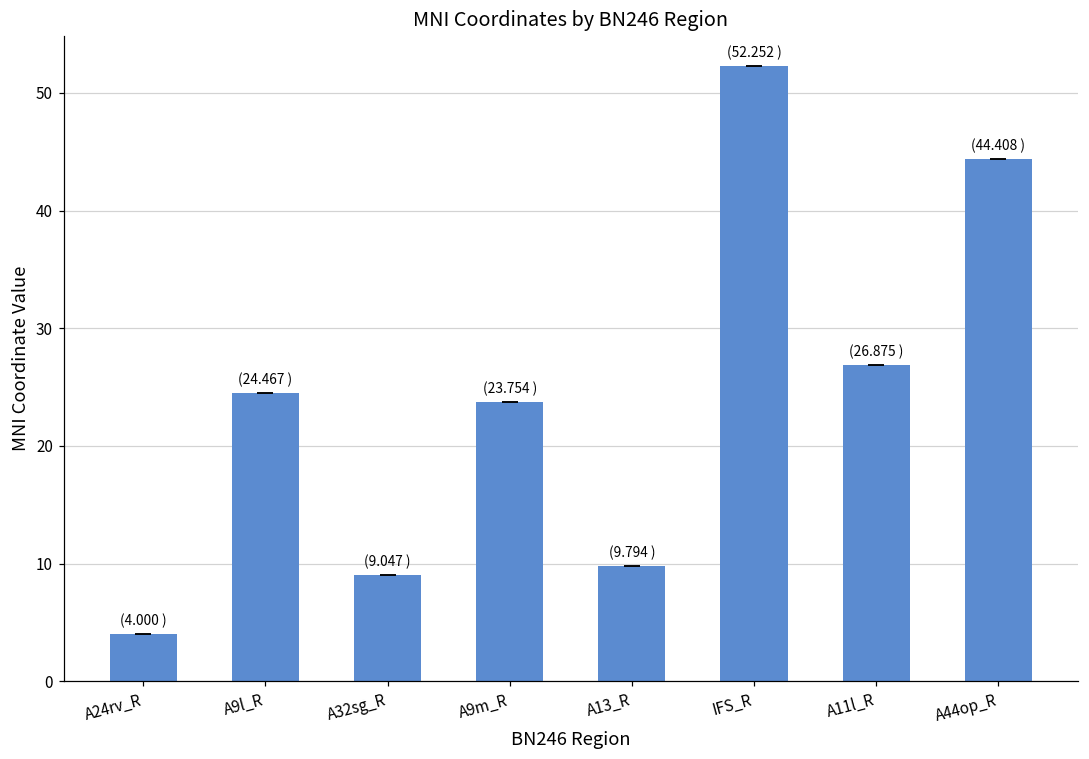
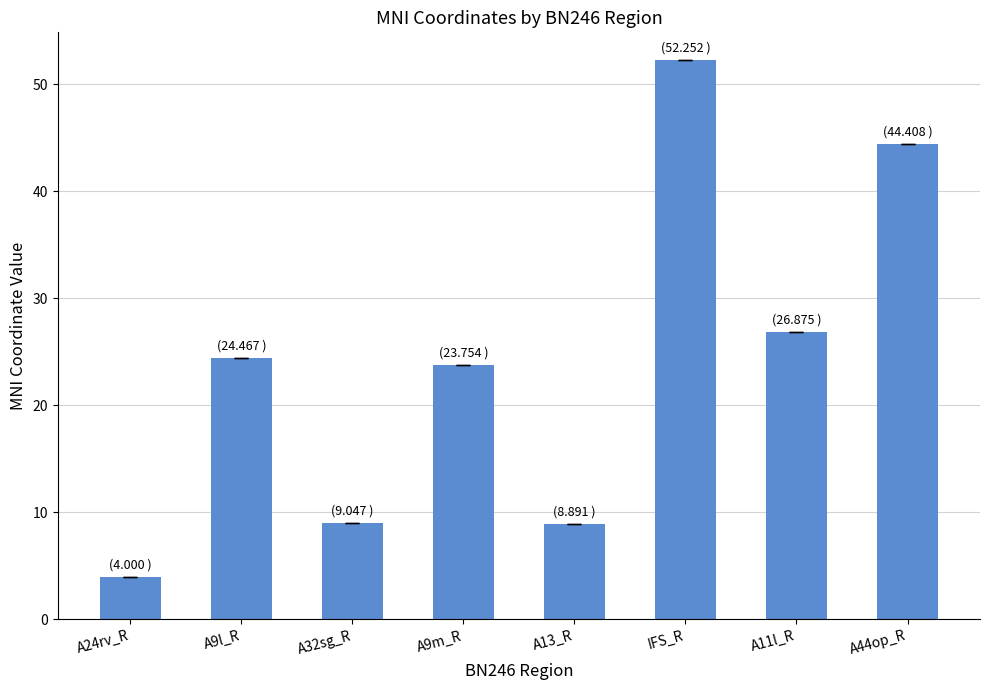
  {
    "A24rv_R": "(4.000 )",
    "A9l_R": "(24.467 )",
    "A32sg_R": "(9.047 )",
    "A9m_R": "(23.754 )",
-   "A13_R": "(9.794 )",
+   "A13_R": "(8.891 )",
    "IFS_R": "(52.252 )",
    "A11l_R": "(26.875 )",
    "A44op_R": "(44.408 )"
  }
